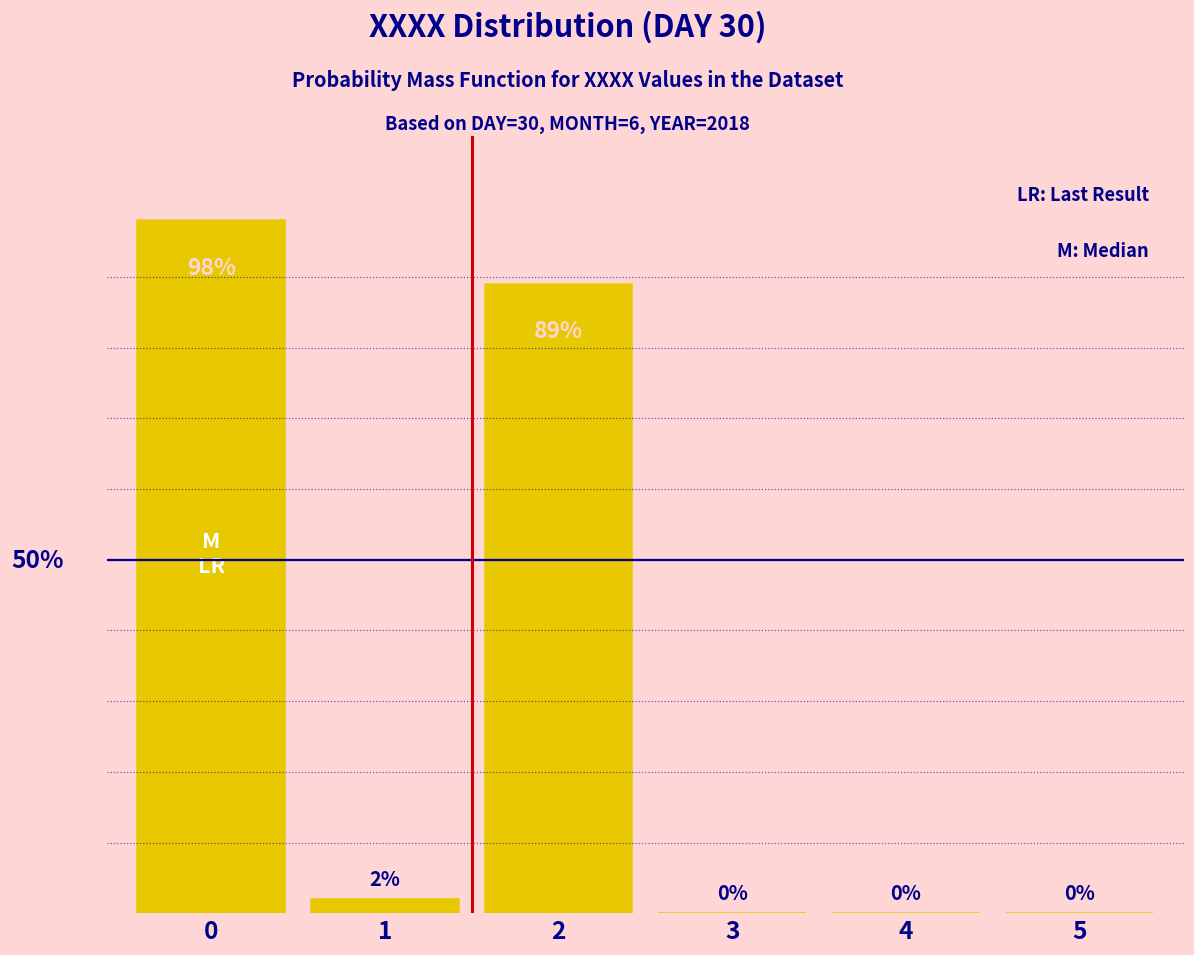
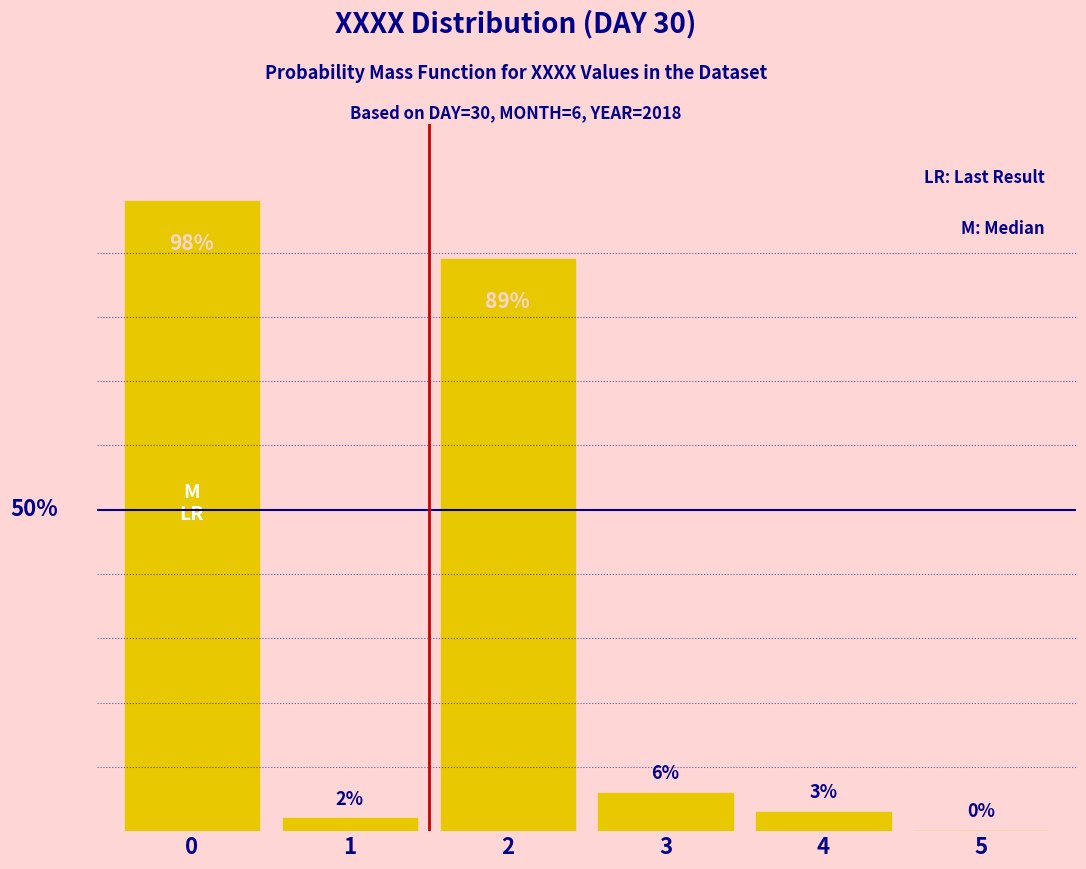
  {
    "0": "98%",
    "1": "2%",
    "2": "89%",
-   "3": "0%",
-   "4": "0%",
+   "3": "6%",
+   "4": "3%",
    "5": "0%"
  }
